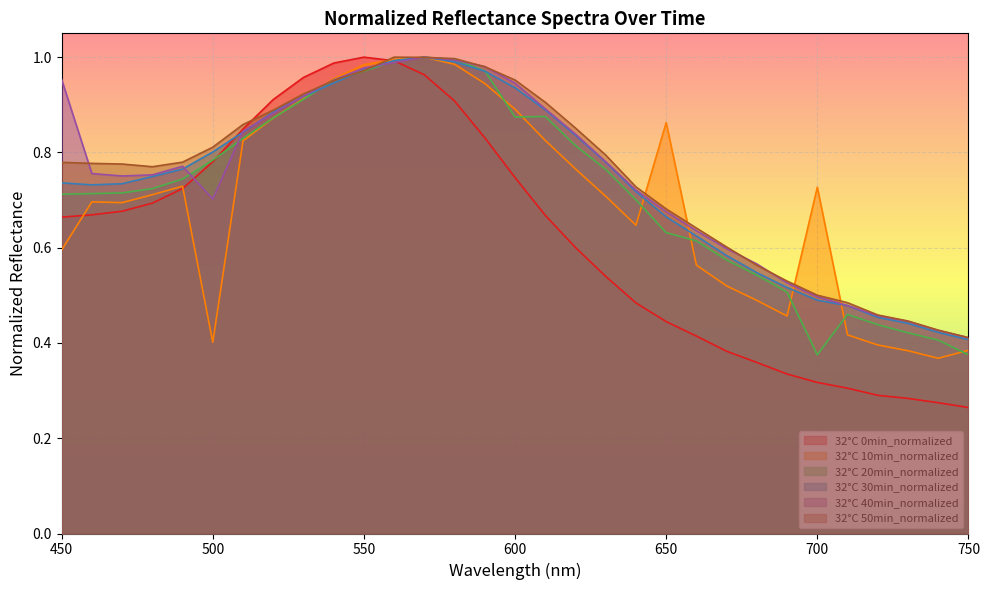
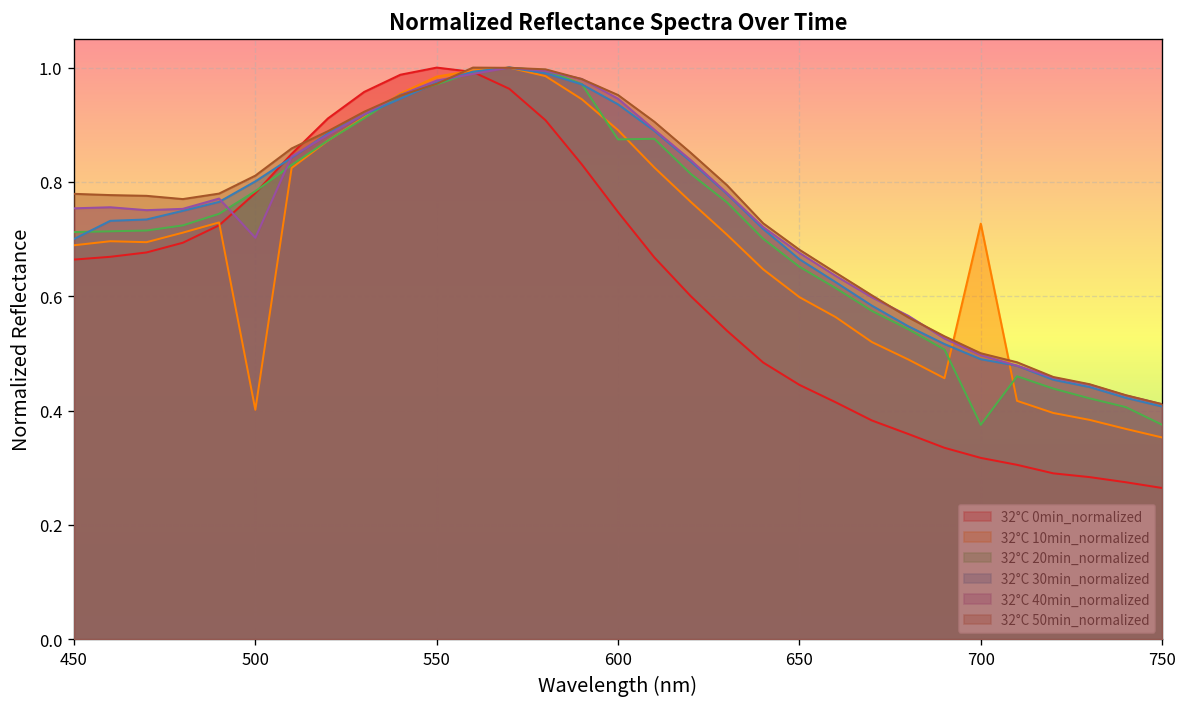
  {
    "32°C 10min_normalized": {
-     "450": 0.60,
+     "450": 0.69,
      "500": 0.40,
      "550": 0.98,
      "600": 0.89,
-     "650": 0.86,
+     "650": 0.60,
      "700": 0.73,
-     "750": 0.38
+     "750": 0.35
    },
    "32°C 20min_normalized": {
      "450": 0.71,
      "600": 0.87,
-     "650": 0.63,
+     "650": 0.65,
      "700": 0.38,
      "750": 0.38
    },
    "32°C 30min_normalized": {
-     "450": 0.74,
+     "450": 0.70,
      "500": 0.80,
      "600": 0.94,
      "650": 0.66,
      "700": 0.49
    },
    "32°C 40min_normalized": {
-     "450": 0.95,
+     "450": 0.75,
      "500": 0.70,
      "600": 0.95,
      "650": 0.68
    }
  }
